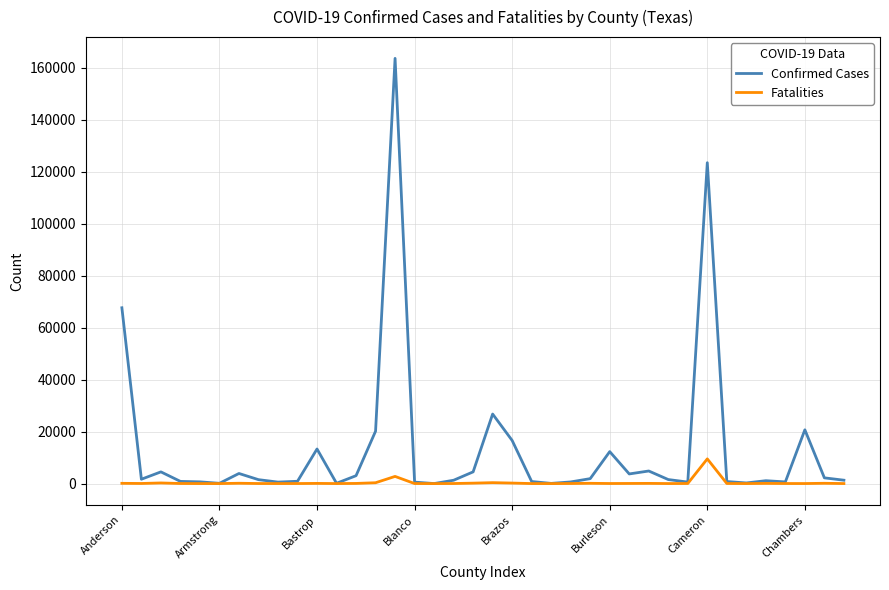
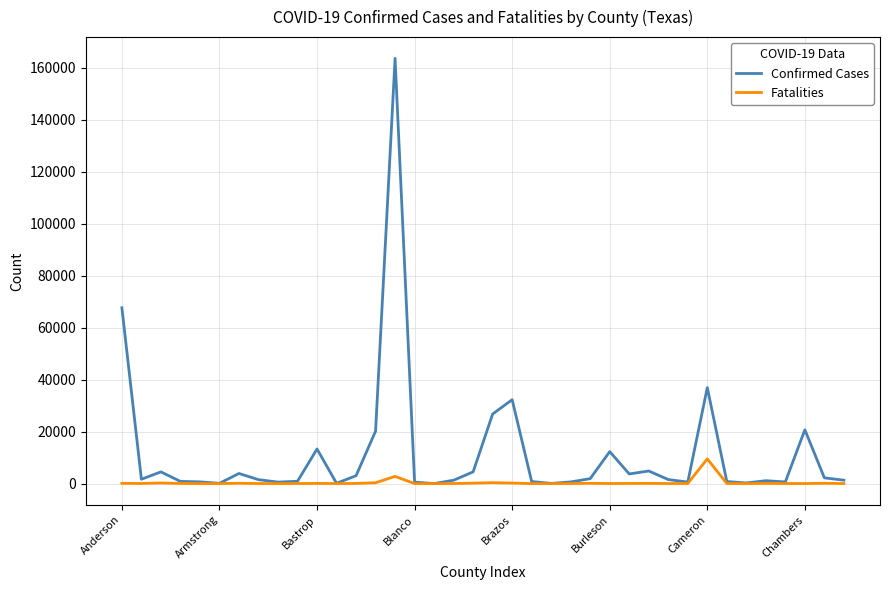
  {
    "Confirmed Cases": {
      "Anderson": 68000,
      "Bastrop": 13000,
-     "Brazos": 17000,
+     "Brazos": 32000,
      "Burleson": 12000,
-     "Cameron": 123000,
+     "Cameron": 37000,
      "Chambers": 21000
    },
    "Fatalities": {
      "Anderson": 0,
      "Bastrop": 0,
      "Brazos": 0,
      "Burleson": 0,
      "Cameron": 10000,
      "Chambers": 0
    }
  }
